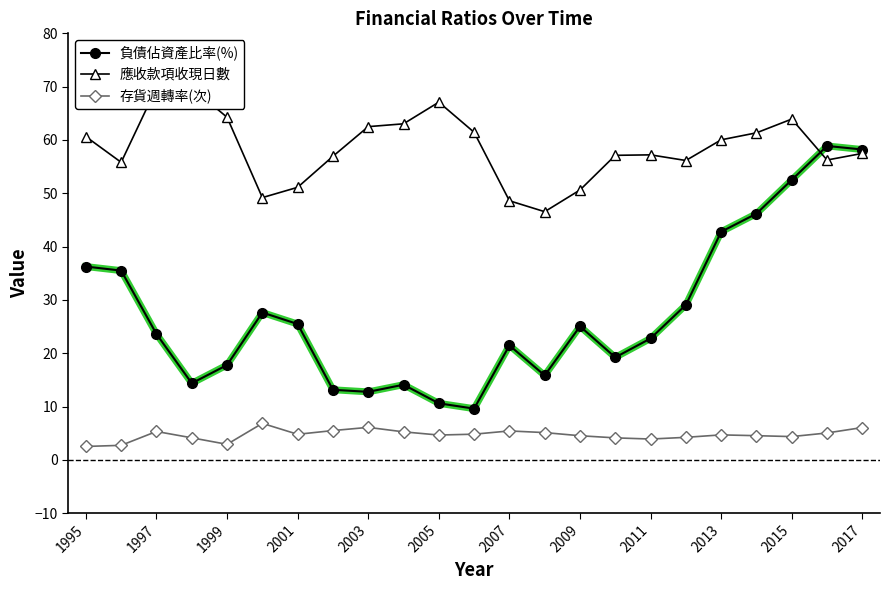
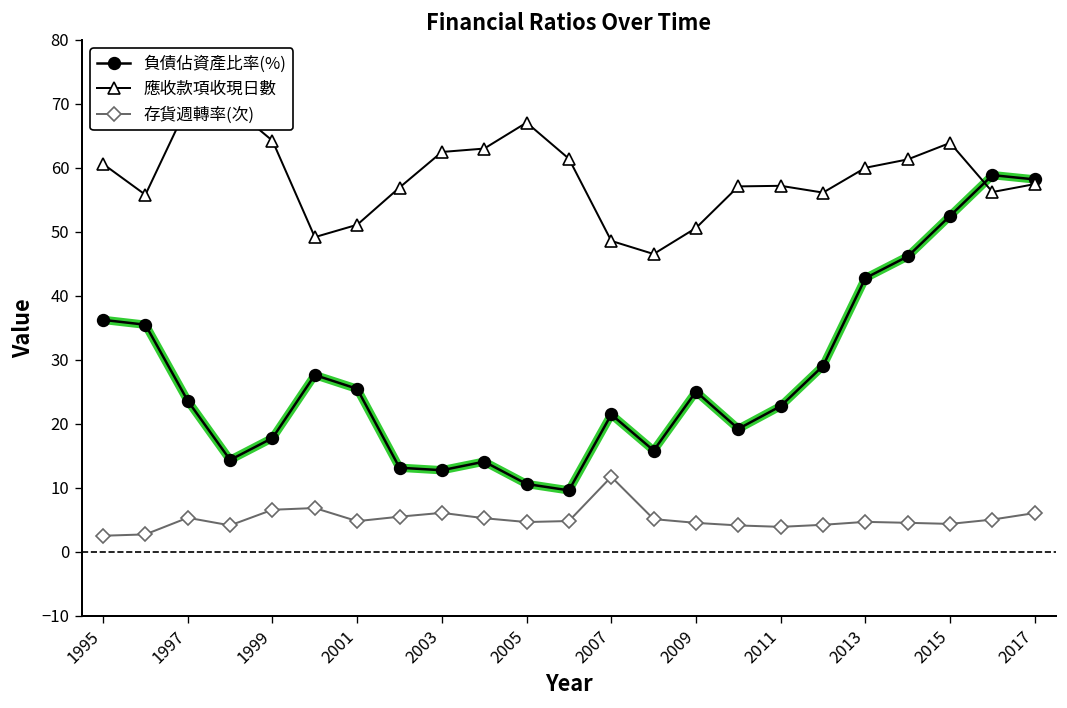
  {
    "存貨週轉率(次)": {
      "1995": 3,
      "1997": 5,
-     "1999": 3,
+     "1999": 7,
      "2001": 5,
      "2003": 6,
      "2005": 5,
-     "2007": 5,
+     "2007": 12,
      "2009": 5,
      "2011": 4,
      "2013": 5,
      "2015": 4,
      "2017": 6
    }
  }
